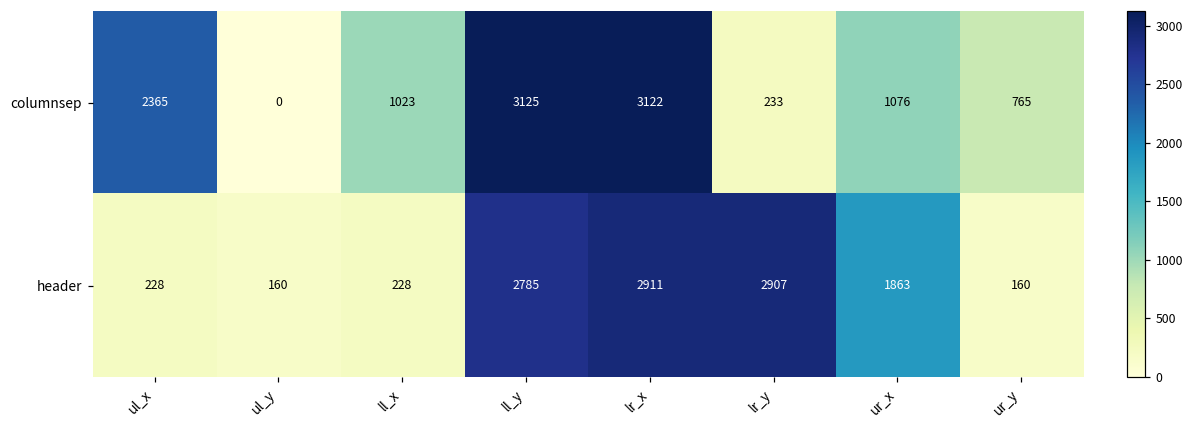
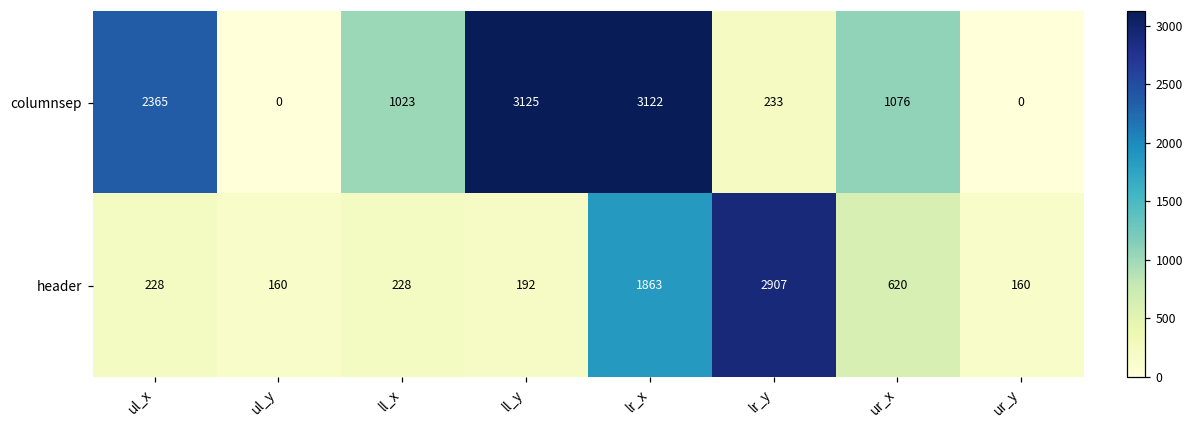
  {
    "columnsep": {
      "ul_x": 2365,
      "ul_y": 0,
      "ll_x": 1023,
      "ll_y": 3125,
      "lr_x": 3122,
      "lr_y": 233,
      "ur_x": 1076,
-     "ur_y": 765
+     "ur_y": 0
    },
    "header": {
      "ul_x": 228,
      "ul_y": 160,
      "ll_x": 228,
-     "ll_y": 2785,
-     "lr_x": 2911,
+     "ll_y": 192,
+     "lr_x": 1863,
      "lr_y": 2907,
-     "ur_x": 1863,
+     "ur_x": 620,
      "ur_y": 160
    }
  }
